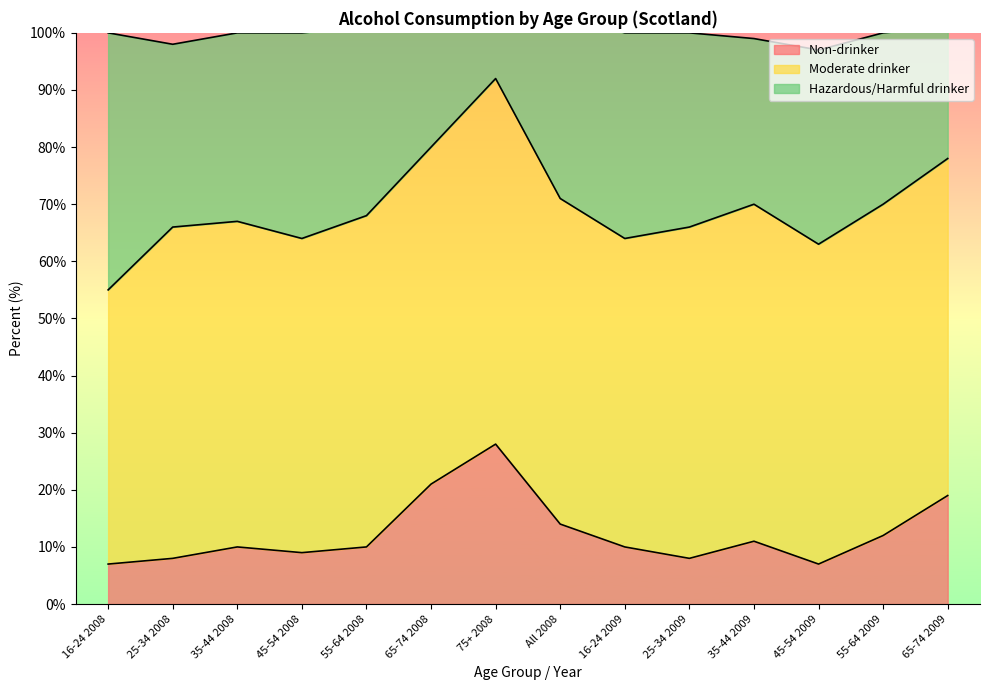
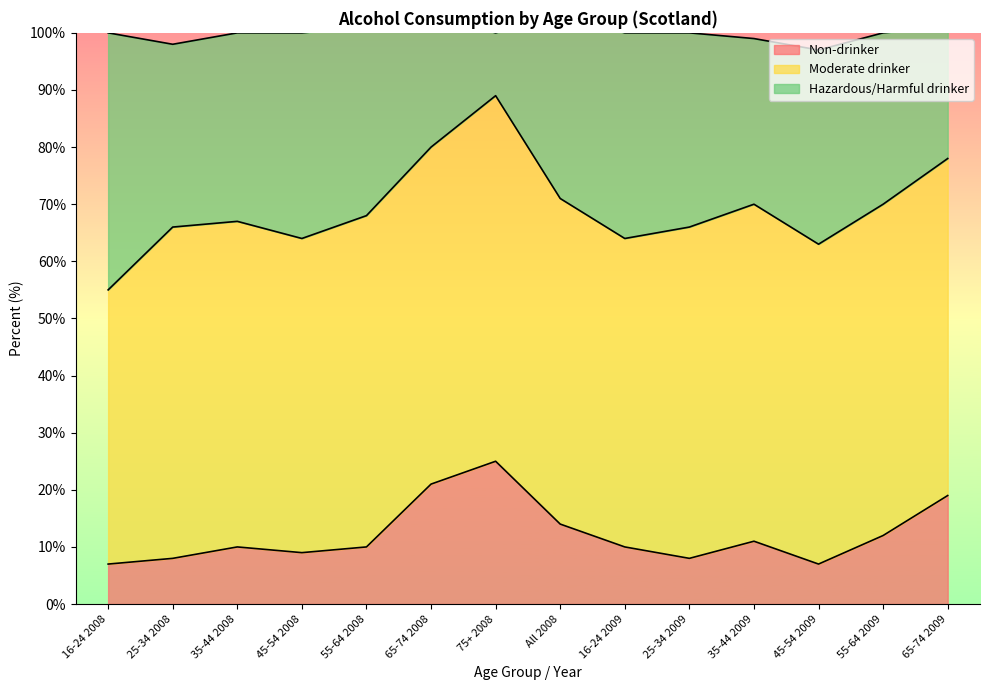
  {
    "Non-drinker": {
      "16-24 2008": "7%",
      "25-34 2008": "8%",
      "35-44 2008": "10%",
      "45-54 2008": "9%",
      "55-64 2008": "10%",
      "65-74 2008": "21%",
-     "75+ 2008": "28%",
+     "75+ 2008": "25%",
      "All 2008": "14%",
      "16-24 2009": "10%",
      "25-34 2009": "8%",
      "35-44 2009": "11%",
      "45-54 2009": "7%",
      "55-64 2009": "12%",
      "65-74 2009": "19%"
    },
    "Moderate drinker": {
      "16-24 2008": "48%",
      "25-34 2008": "58%",
      "35-44 2008": "57%",
      "45-54 2008": "55%",
      "55-64 2008": "58%",
      "65-74 2008": "59%",
      "75+ 2008": "64%",
      "All 2008": "57%",
      "16-24 2009": "54%",
      "25-34 2009": "58%",
      "35-44 2009": "59%",
      "45-54 2009": "56%",
      "55-64 2009": "58%",
      "65-74 2009": "59%"
    },
    "Hazardous/Harmful drinker": {
      "16-24 2008": "45%",
      "25-34 2008": "32%",
      "35-44 2008": "33%",
      "45-54 2008": "36%",
      "16-24 2009": "36%",
      "25-34 2009": "34%",
      "35-44 2009": "29%",
      "55-64 2009": "30%"
    }
  }
